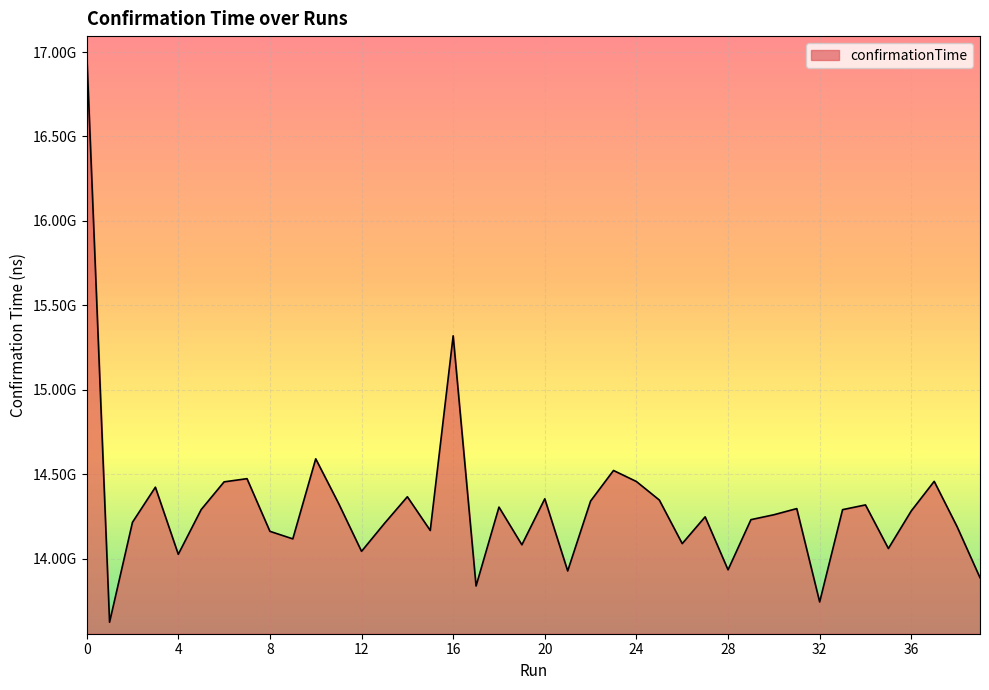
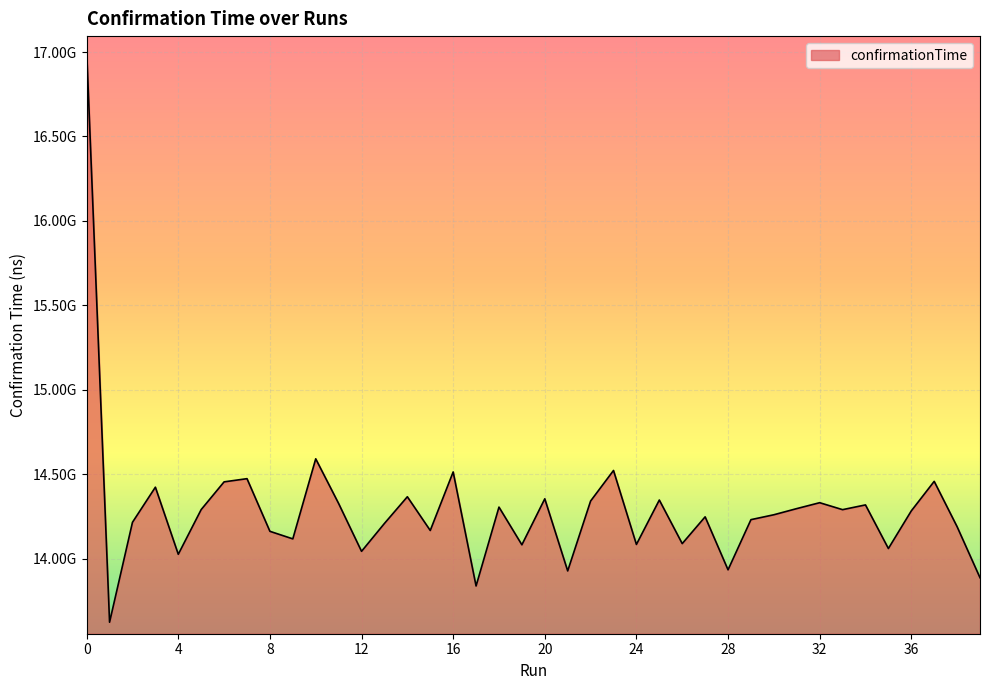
  {
    "0": 17010000000,
    "4": 14030000000,
    "8": 14160000000,
    "12": 14040000000,
-   "16": 15320000000,
+   "16": 14510000000,
    "20": 14350000000,
-   "24": 14460000000,
+   "24": 14080000000,
    "28": 13930000000,
-   "32": 13740000000,
+   "32": 14330000000,
    "36": 14280000000
  }
